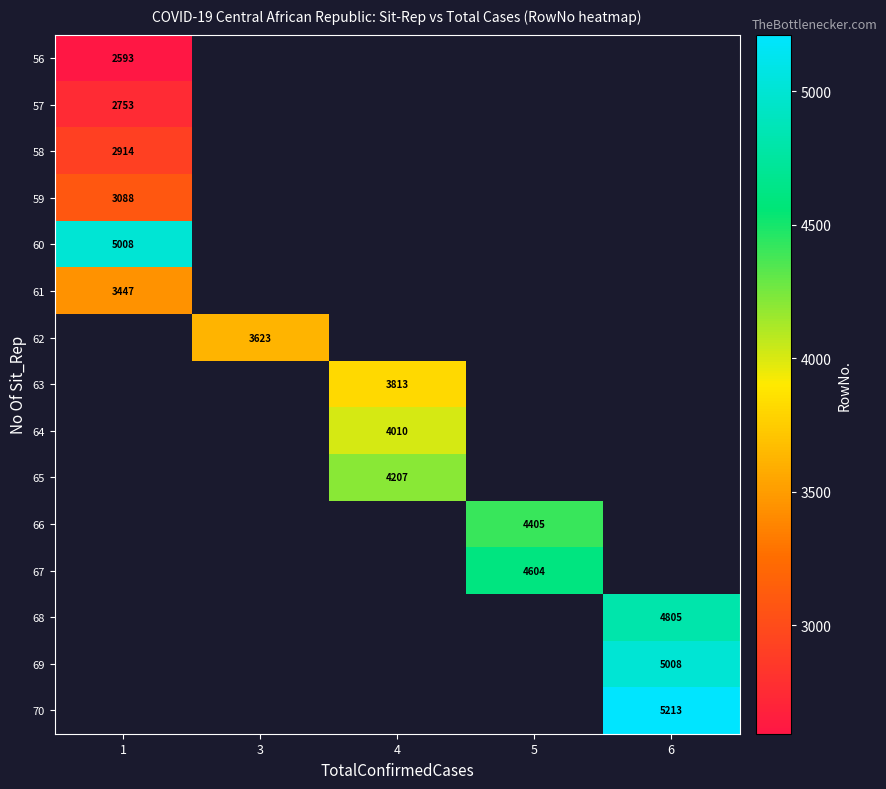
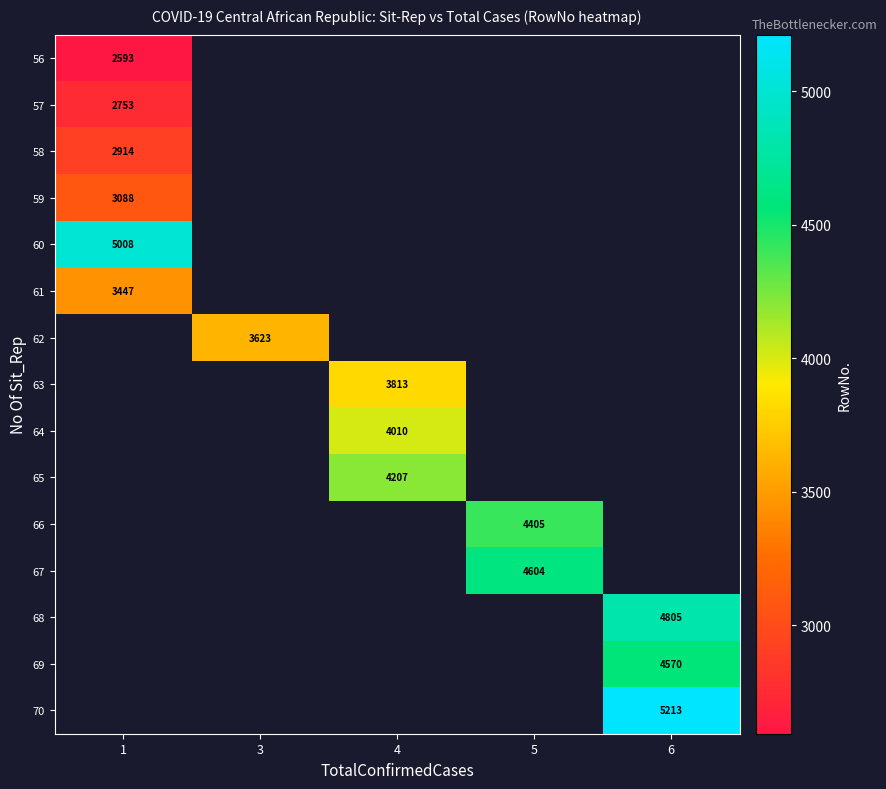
  {
    "56": {
      "1": 2593
    },
    "57": {
      "1": 2753
    },
    "58": {
      "1": 2914
    },
    "59": {
      "1": 3088
    },
    "60": {
      "1": 5008
    },
    "61": {
      "1": 3447
    },
    "62": {
      "3": 3623
    },
    "63": {
      "4": 3813
    },
    "64": {
      "4": 4010
    },
    "65": {
      "4": 4207
    },
    "66": {
      "5": 4405
    },
    "67": {
      "5": 4604
    },
    "68": {
      "6": 4805
    },
    "69": {
-     "6": 5008
+     "6": 4570
    },
    "70": {
      "6": 5213
    }
  }
